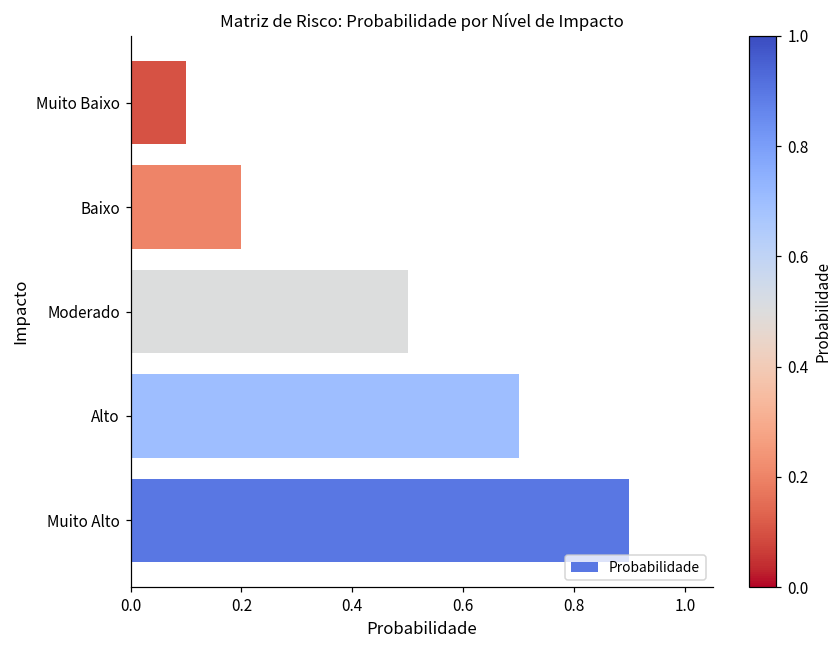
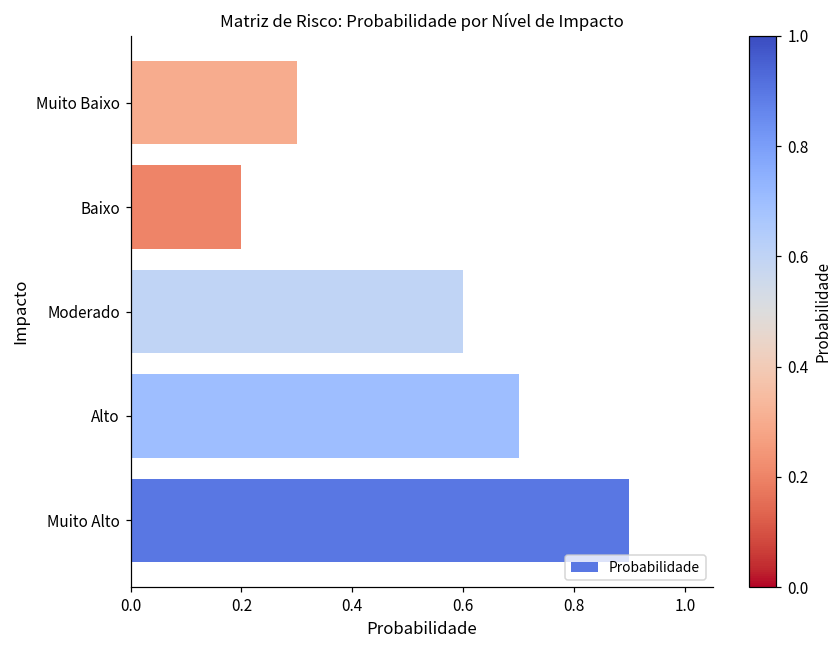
  {
-   "Muito Baixo": 0.1,
+   "Muito Baixo": 0.3,
    "Baixo": 0.2,
-   "Moderado": 0.5,
+   "Moderado": 0.6,
    "Alto": 0.7,
    "Muito Alto": 0.9
  }
